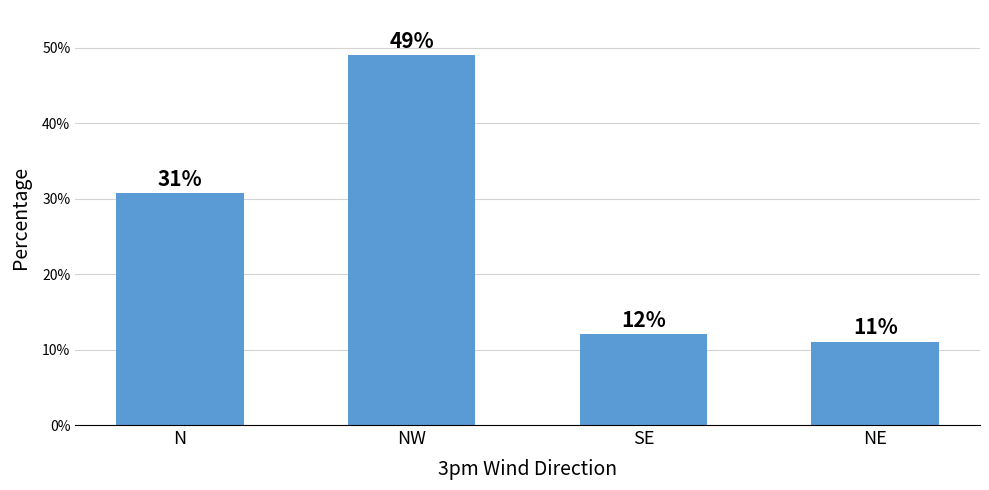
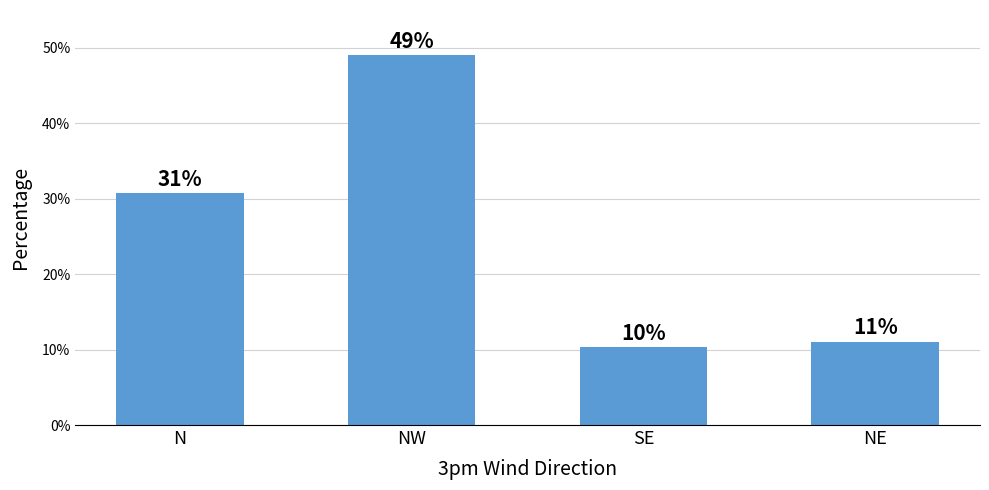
  {
    "N": "31%",
    "NW": "49%",
-   "SE": "12%",
+   "SE": "10%",
    "NE": "11%"
  }
